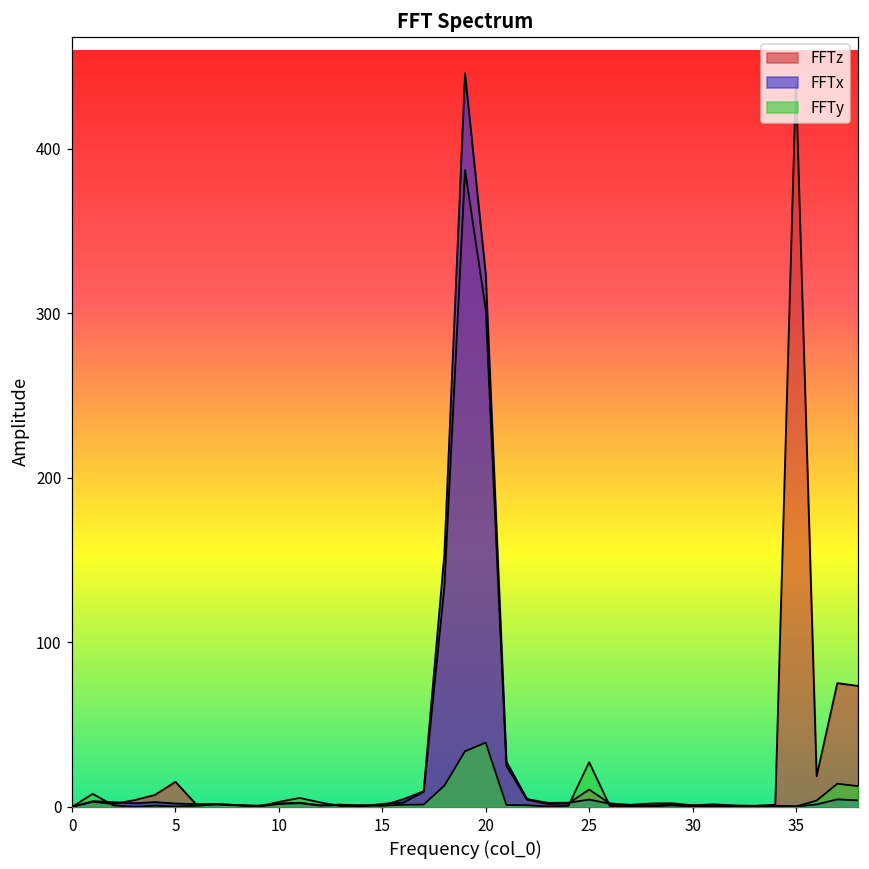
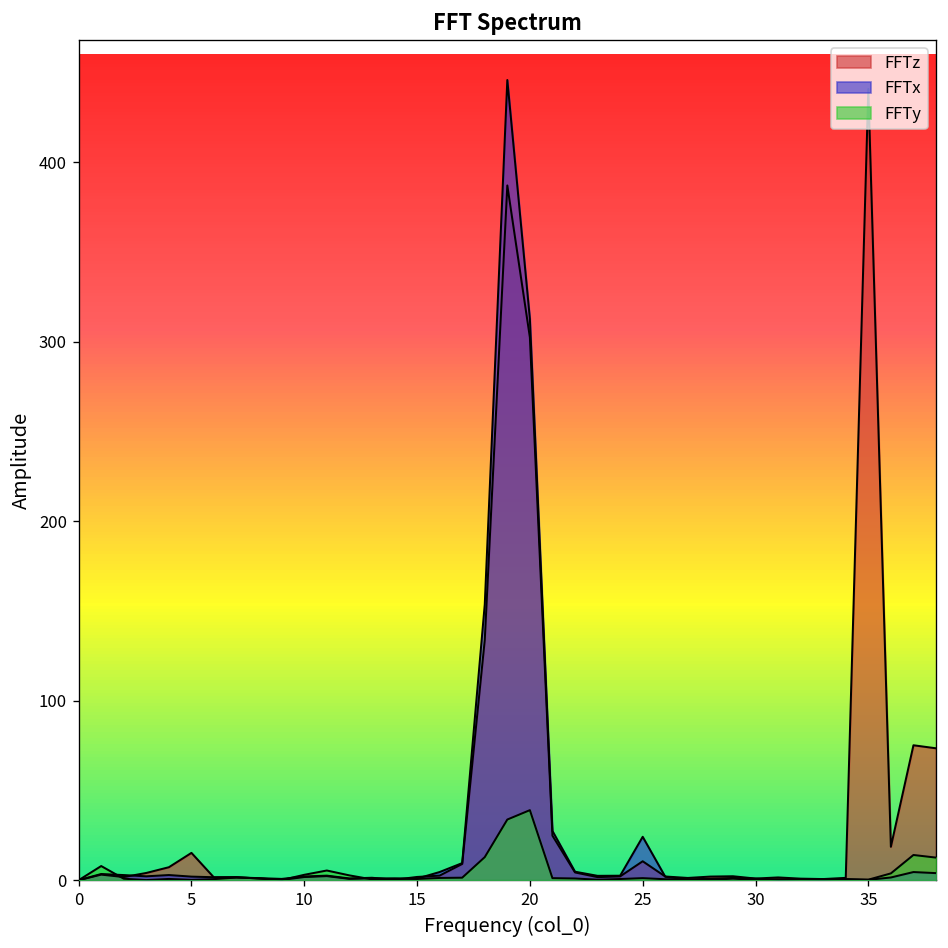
  {
    "FFTz": {
      "5": 15,
      "20": 302,
      "25": 11
    },
    "FFTx": {
      "5": 2,
-     "20": 324,
-     "25": 4
+     "20": 313,
+     "25": 24
    },
    "FFTy": {
      "5": 0,
      "20": 39,
-     "25": 27
+     "25": 1
    }
  }
